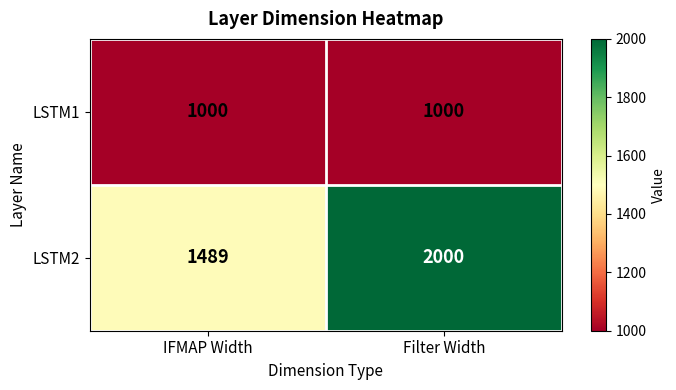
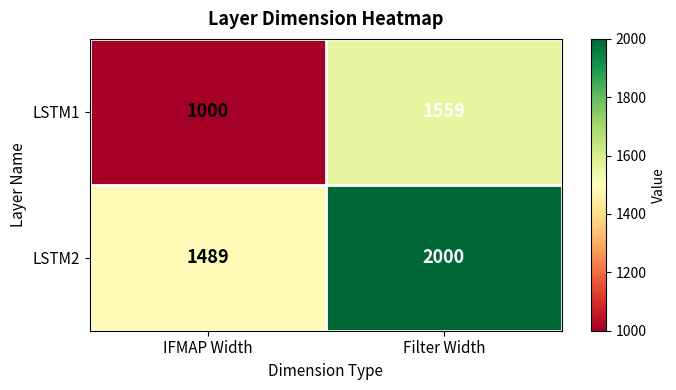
  {
    "LSTM1": {
      "IFMAP Width": 1000,
-     "Filter Width": 1000
+     "Filter Width": 1559
    },
    "LSTM2": {
      "IFMAP Width": 1489,
      "Filter Width": 2000
    }
  }
